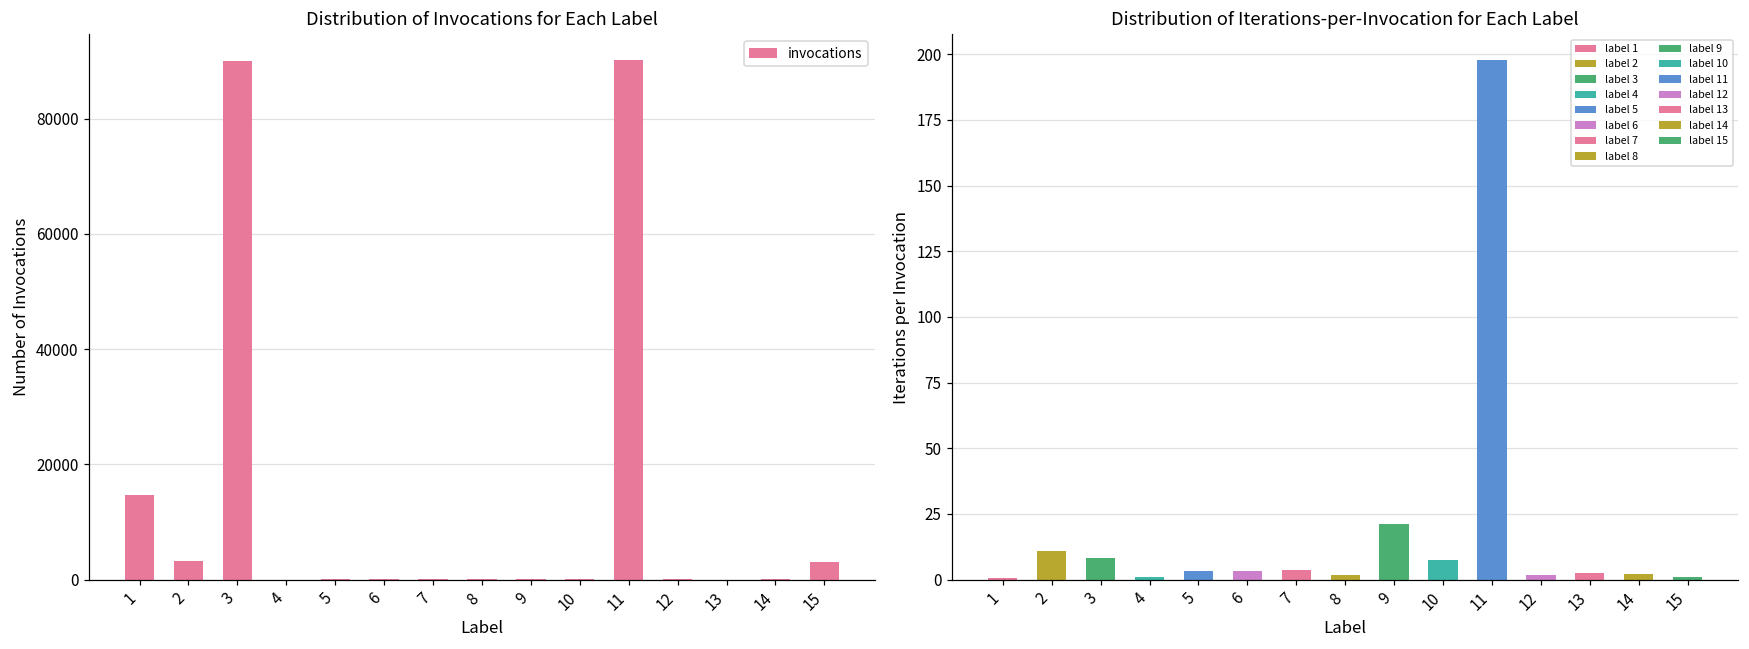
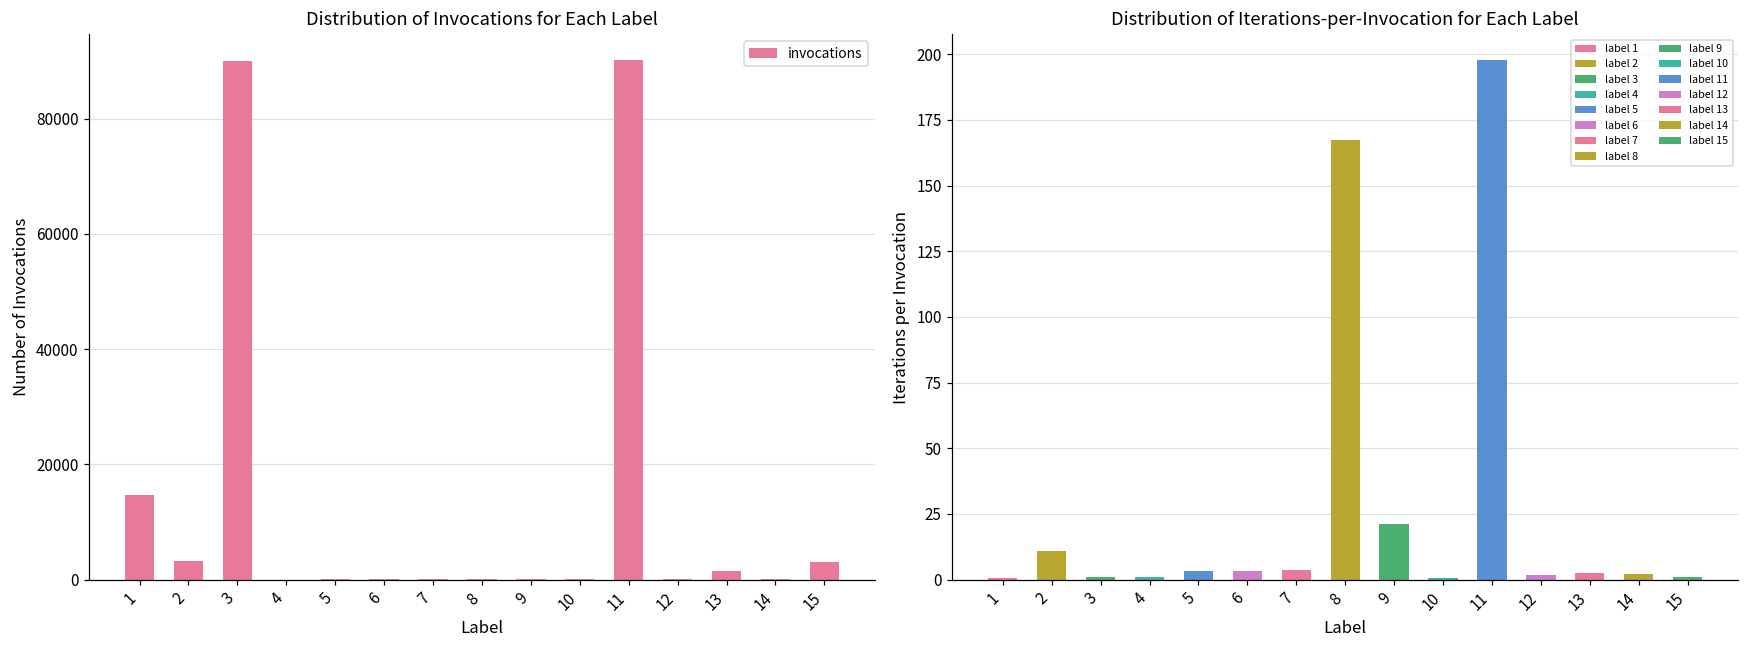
  {
    "Distribution of Invocations for Each Label": {
      "1": 15000,
      "2": 3000,
      "3": 90000,
      "11": 90000,
-     "13": 0,
+     "13": 2000,
      "15": 3000
    },
    "Distribution of Iterations-per-Invocation for Each Label": {
      "2": 11,
-     "3": 8,
+     "3": 1,
      "5": 3,
      "6": 3,
      "7": 4,
-     "8": 2,
+     "8": 167,
      "9": 21,
-     "10": 7,
+     "10": 1,
      "11": 198,
      "12": 2,
      "13": 2,
      "14": 2
    }
  }
